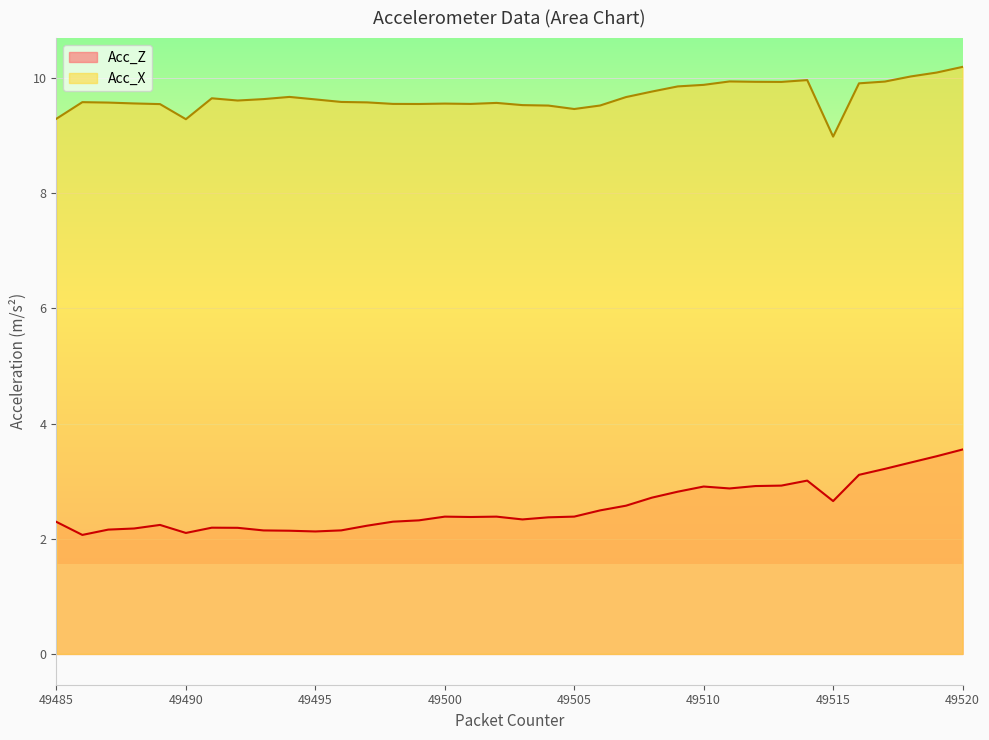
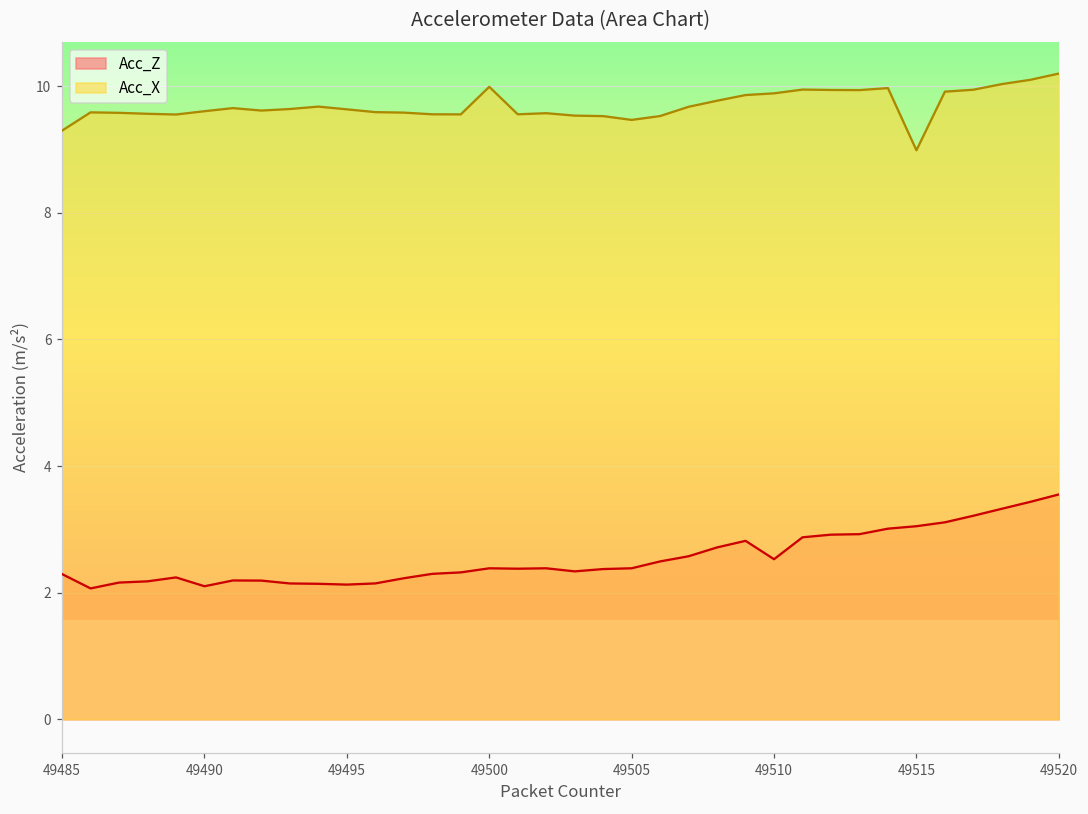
  {
    "Acc_Z": {
      "49485": 2.3,
      "49490": 2.1,
      "49495": 2.1,
      "49500": 2.4,
      "49505": 2.4,
-     "49510": 2.9,
-     "49515": 2.7,
+     "49510": 2.5,
+     "49515": 3.0,
      "49520": 3.6
    },
    "Acc_X": {
      "49485": 9.3,
-     "49490": 9.3,
+     "49490": 9.6,
      "49495": 9.6,
-     "49500": 9.6,
+     "49500": 10.0,
      "49505": 9.5,
      "49510": 9.9,
      "49515": 9.0,
      "49520": 10.2
    }
  }
